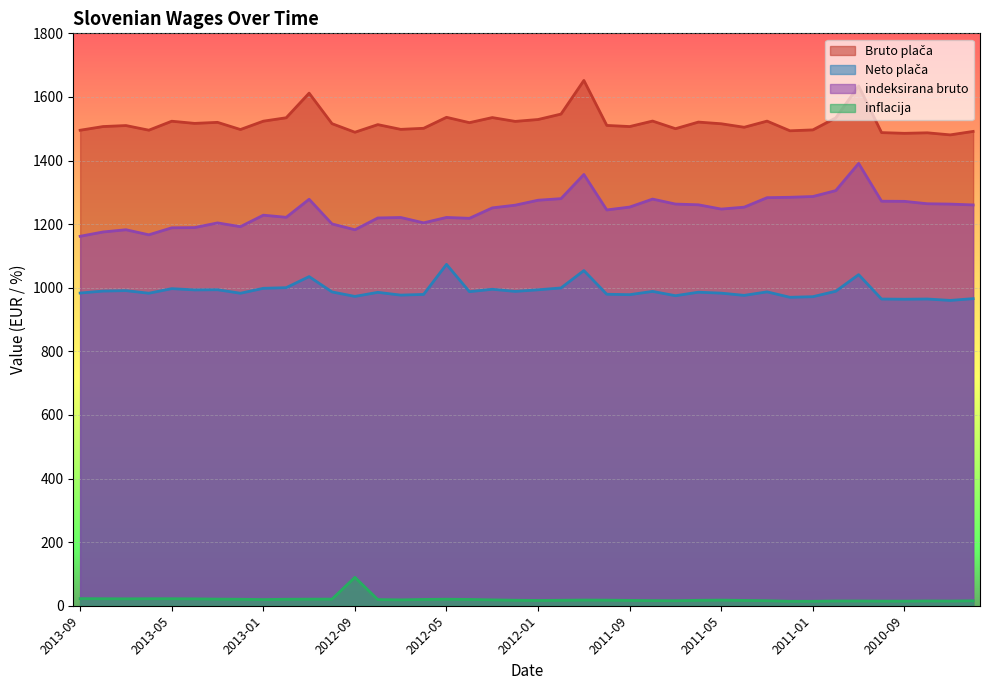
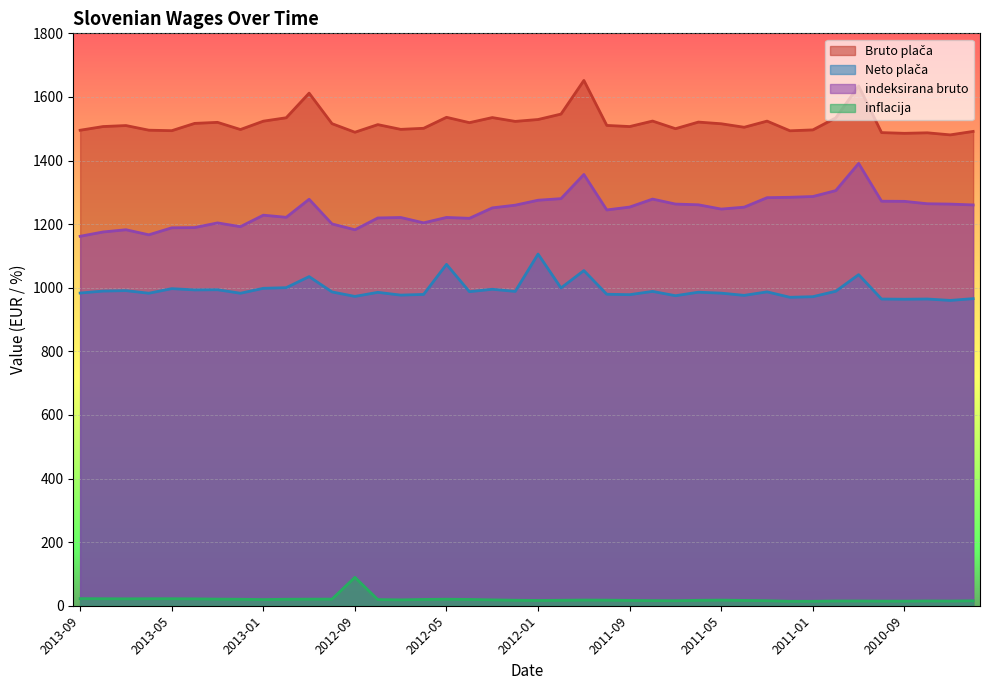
  {
    "Bruto plača": {
      "2013-09": 1500,
-     "2013-05": 1520,
+     "2013-05": 1490,
      "2013-01": 1520,
      "2012-09": 1490,
      "2012-05": 1540,
      "2012-01": 1530,
      "2011-09": 1510,
      "2011-05": 1520,
      "2011-01": 1500,
      "2010-09": 1490
    },
    "Neto plača": {
      "2013-09": 980,
      "2013-05": 1000,
      "2013-01": 1000,
      "2012-09": 970,
      "2012-05": 1070,
-     "2012-01": 990,
+     "2012-01": 1110,
      "2011-09": 980,
      "2011-05": 980,
      "2011-01": 970,
      "2010-09": 960
    },
    "indeksirana bruto": {
      "2013-09": 1160,
      "2013-05": 1190,
      "2013-01": 1230,
      "2012-09": 1180,
      "2012-05": 1220,
      "2012-01": 1280,
      "2011-09": 1250,
      "2011-05": 1250,
      "2011-01": 1290,
      "2010-09": 1270
    },
    "inflacija": {
      "2013-09": 20,
      "2013-05": 20,
      "2013-01": 20,
      "2012-09": 90,
      "2012-05": 20,
      "2012-01": 20,
      "2011-09": 20,
      "2011-05": 20,
      "2011-01": 10,
      "2010-09": 10
    }
  }
